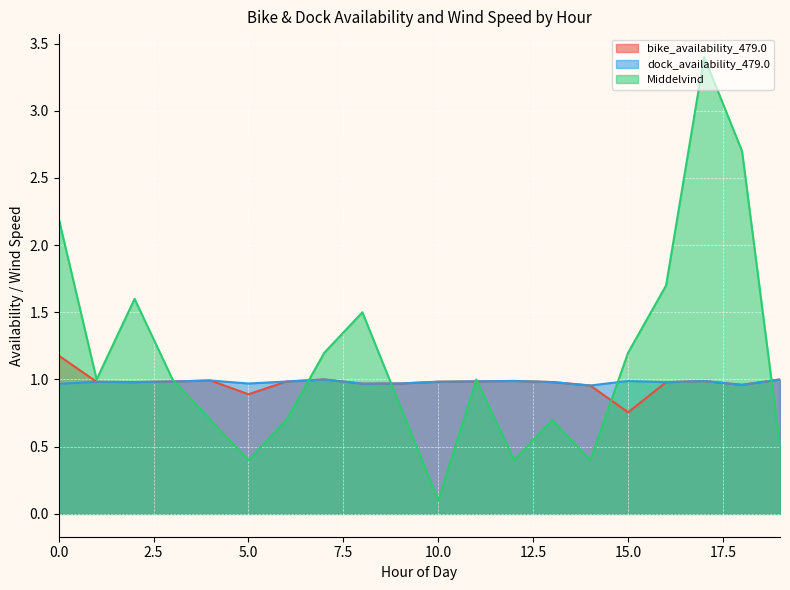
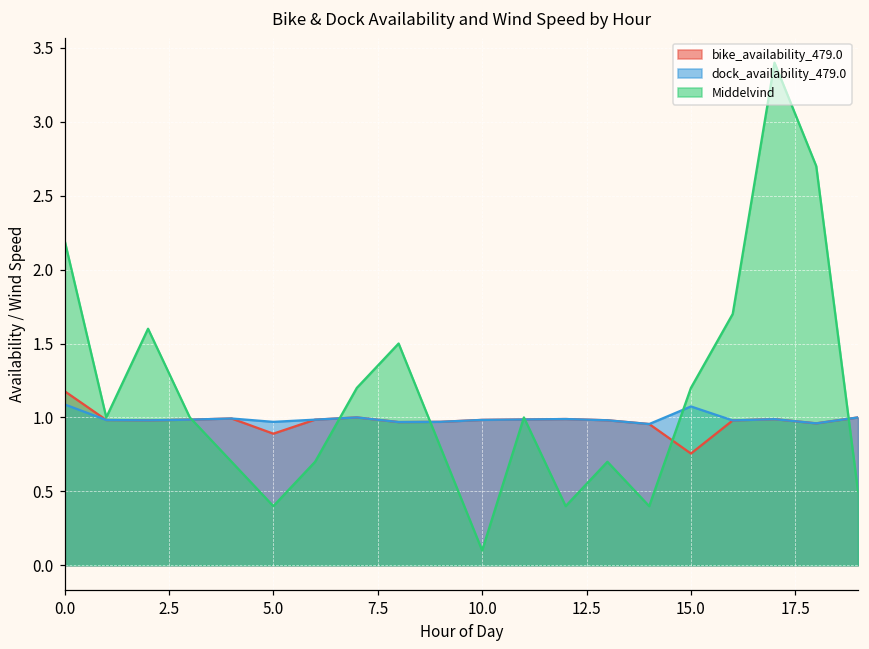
  {
    "bike_availability_479.0": {
      "0.0": 1.18,
      "5.0": 0.89,
      "15.0": 0.76
    },
    "dock_availability_479.0": {
-     "0.0": 0.97,
+     "0.0": 1.09,
      "5.0": 0.97,
-     "15.0": 0.99
+     "15.0": 1.07
    },
    "Middelvind": {
      "0.0": 2.20,
      "5.0": 0.40,
      "10.0": 0.10,
      "15.0": 1.20
    }
  }
